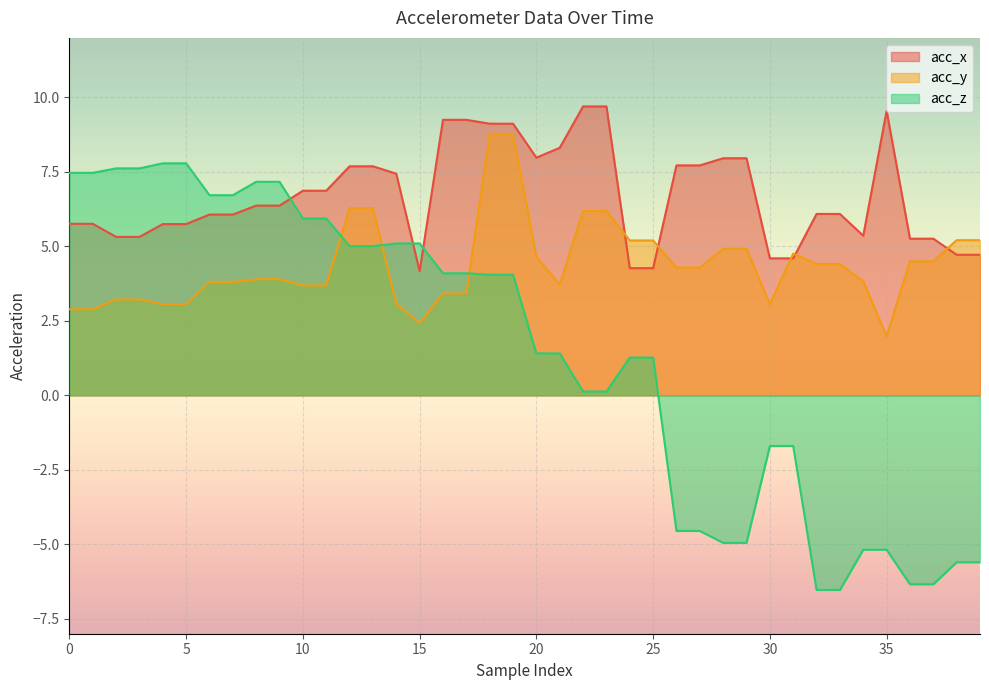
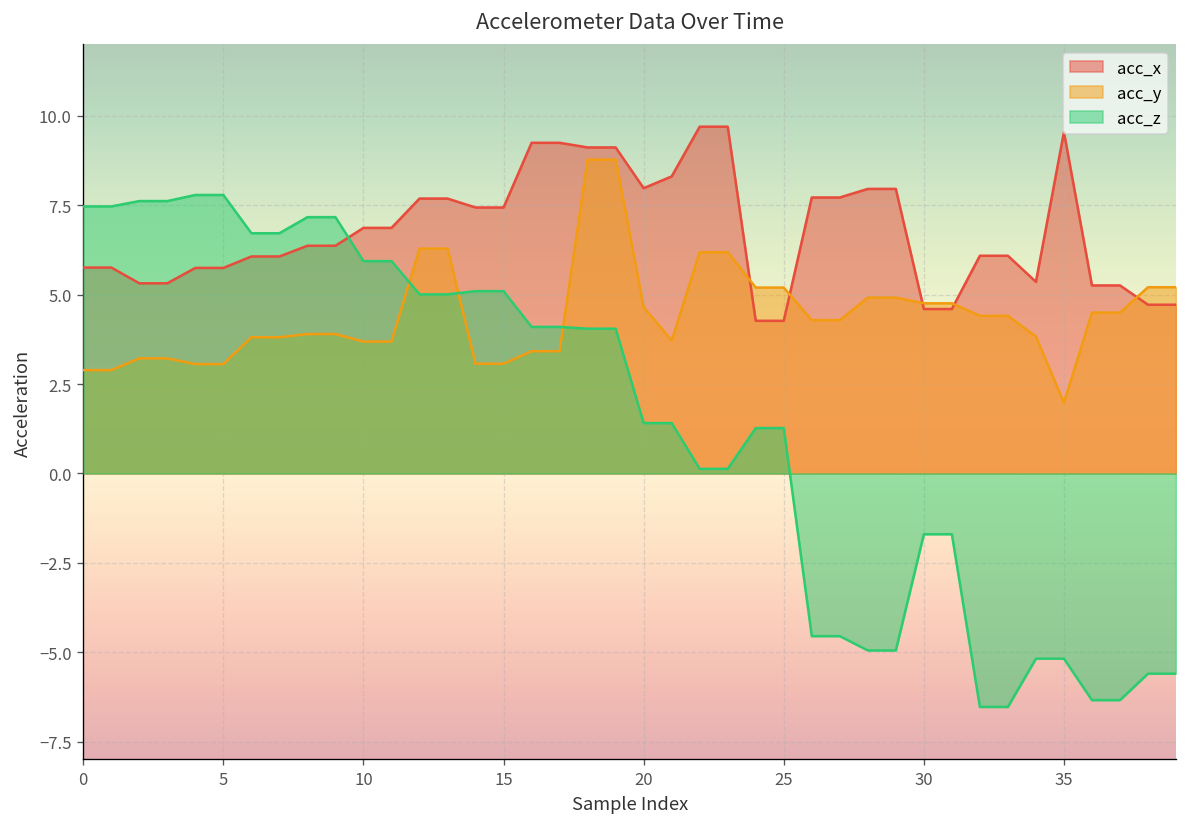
  {
    "acc_x": {
      "0": 5.8,
      "5": 5.8,
      "10": 6.9,
-     "15": 4.2,
+     "15": 7.4,
      "20": 8.0,
      "25": 4.3,
      "30": 4.6
    },
    "acc_y": {
      "0": 2.9,
      "5": 3.1,
      "10": 3.7,
-     "15": 2.4,
+     "15": 3.1,
      "20": 4.7,
      "25": 5.2,
-     "30": 3.1,
+     "30": 4.8,
      "35": 2.0
    }
  }
